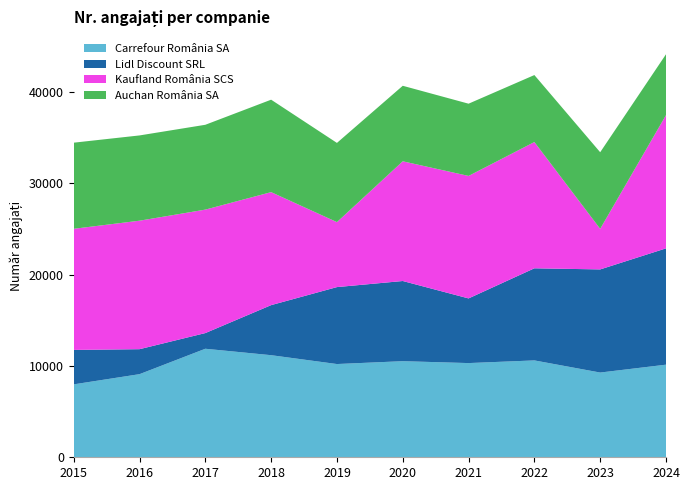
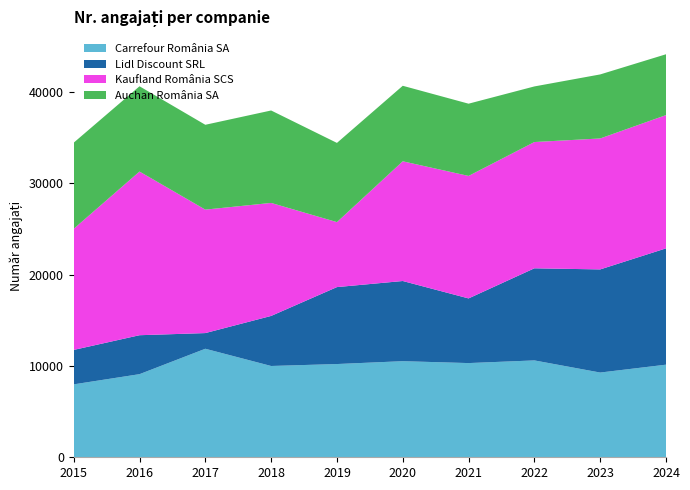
  {
    "Carrefour România SA": {
      "2015": 8000,
      "2016": 9000,
      "2017": 12000,
-     "2018": 11000,
+     "2018": 10000,
      "2019": 10000,
      "2020": 11000,
      "2021": 10000,
      "2022": 11000,
      "2023": 9000,
      "2024": 10000
    },
    "Lidl Discount SRL": {
      "2015": 4000,
-     "2016": 3000,
+     "2016": 4000,
      "2017": 2000,
      "2018": 5000,
      "2019": 8000,
      "2020": 9000,
      "2021": 7000,
      "2022": 10000,
      "2023": 11000,
      "2024": 13000
    },
    "Kaufland România SCS": {
      "2015": 13000,
-     "2016": 14000,
+     "2016": 18000,
      "2017": 14000,
      "2018": 12000,
      "2019": 7000,
      "2020": 13000,
      "2021": 13000,
      "2022": 14000,
-     "2023": 4000,
+     "2023": 14000,
      "2024": 15000
    },
    "Auchan România SA": {
      "2015": 9000,
      "2016": 9000,
      "2017": 9000,
      "2018": 10000,
      "2019": 9000,
      "2020": 8000,
      "2021": 8000,
-     "2022": 7000,
-     "2023": 8000,
+     "2022": 6000,
+     "2023": 7000,
      "2024": 7000
    }
  }
